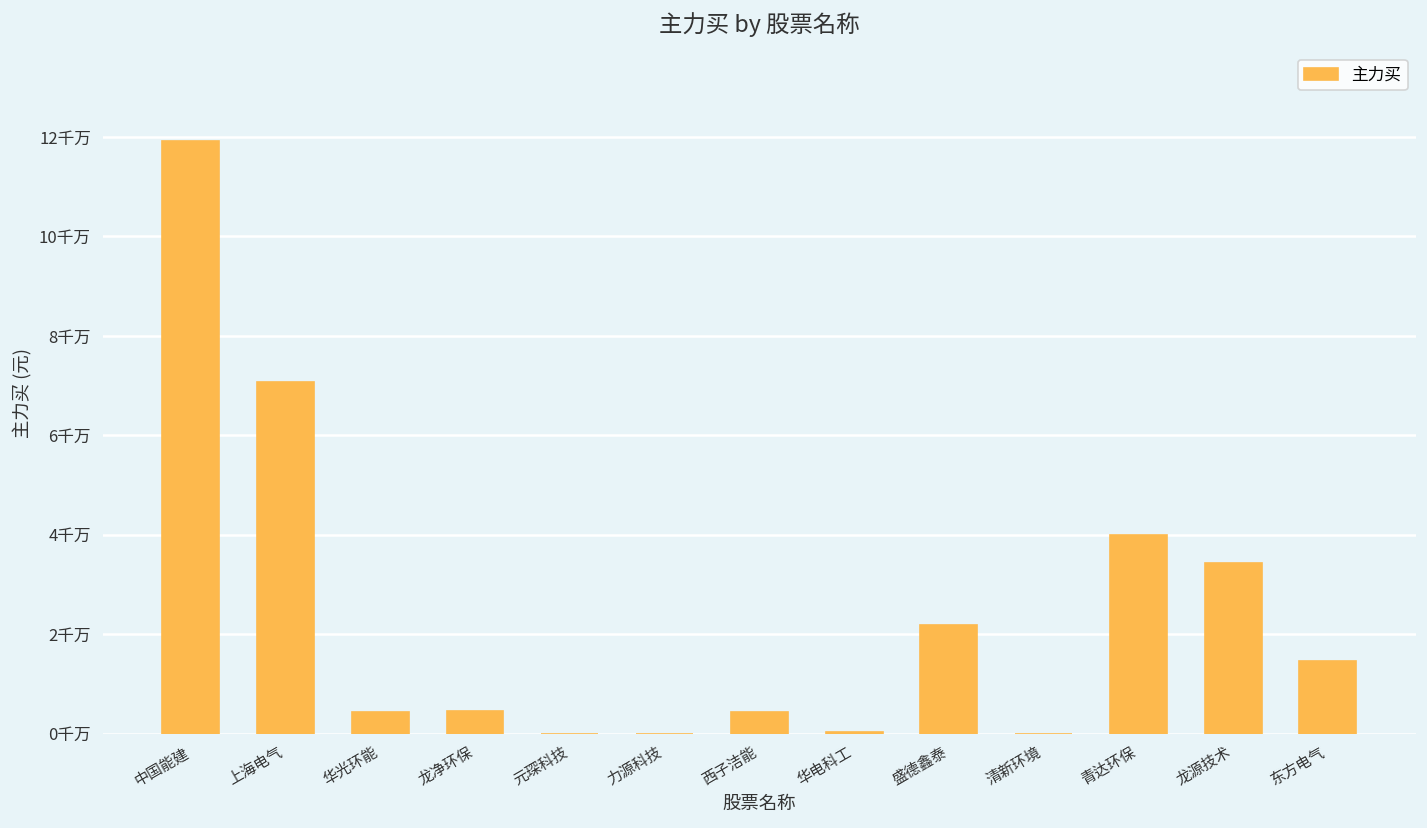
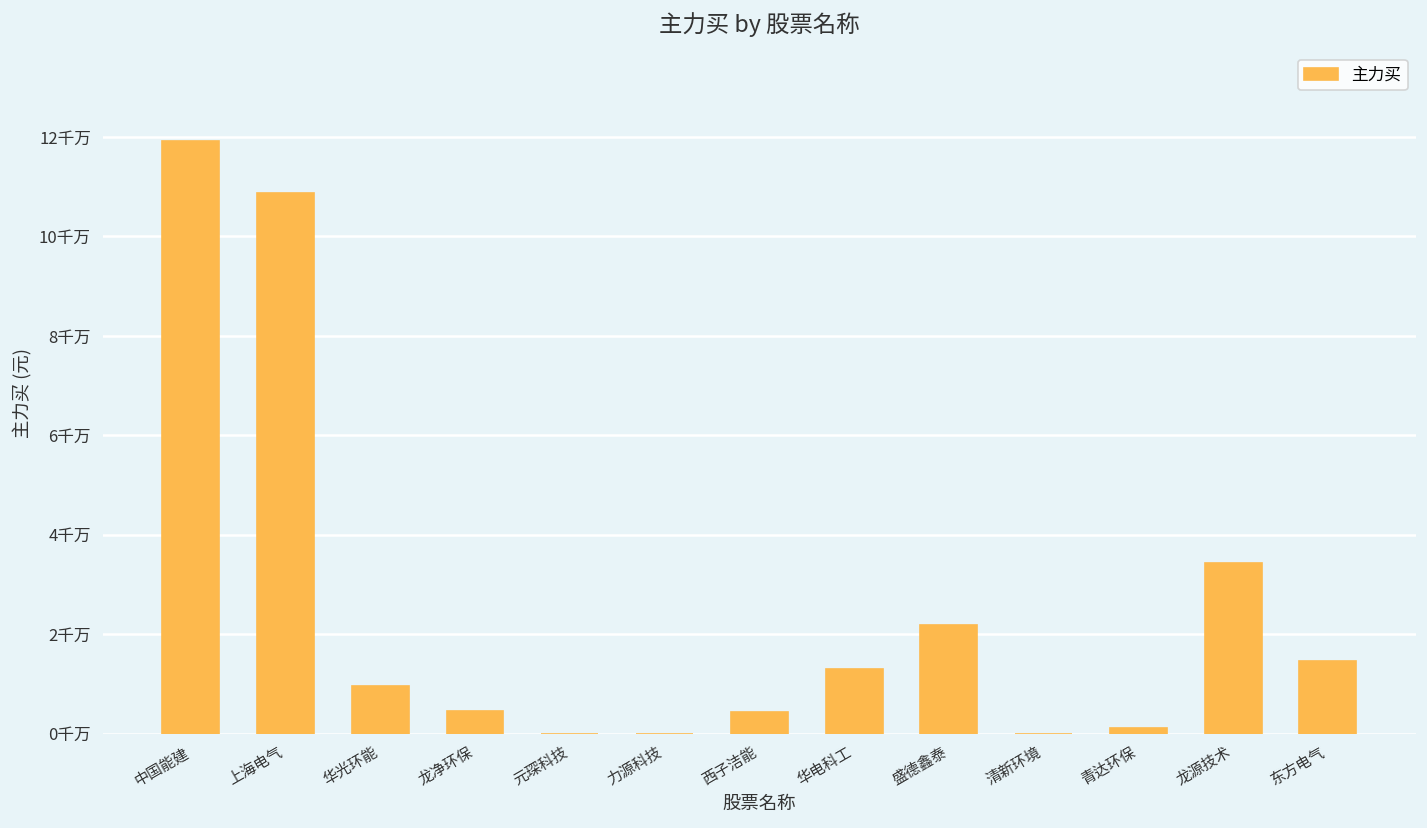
  {
    "中国能建": "11.9千万",
-   "上海电气": "7.1千万",
-   "华光环能": "0.4千万",
+   "上海电气": "10.9千万",
+   "华光环能": "1.0千万",
    "龙净环保": "0.4千万",
    "元琛科技": "0.0千万",
    "力源科技": "0.0千万",
    "西子洁能": "0.4千万",
-   "华电科工": "0.0千万",
+   "华电科工": "1.3千万",
    "盛德鑫泰": "2.2千万",
    "清新环境": "0.0千万",
-   "青达环保": "4.0千万",
+   "青达环保": "0.1千万",
    "龙源技术": "3.4千万",
    "东方电气": "1.5千万"
  }
